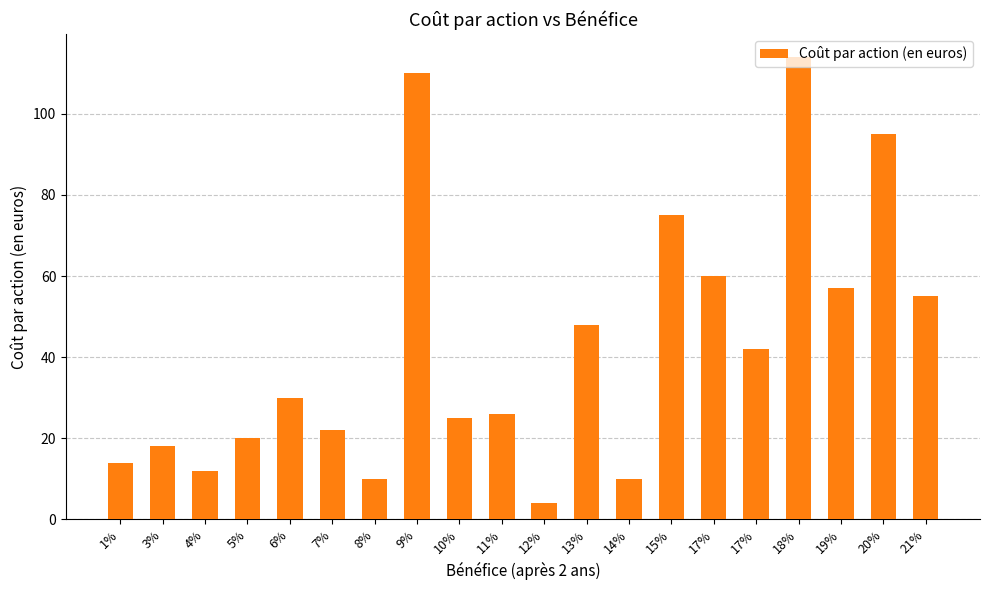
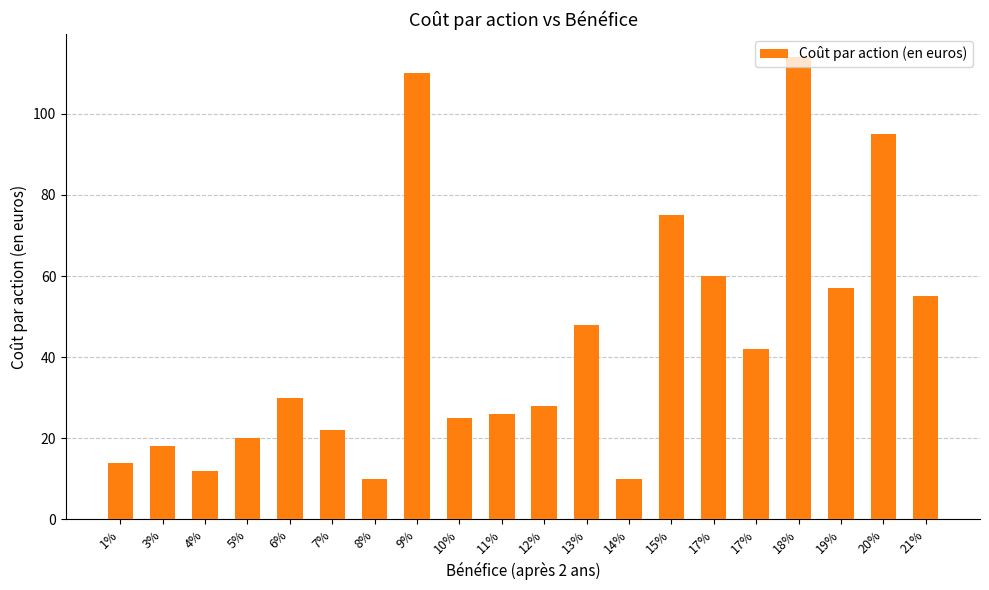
  {
    "1%": 14,
    "3%": 18,
    "4%": 12,
    "5%": 20,
    "6%": 30,
    "7%": 22,
    "8%": 10,
    "9%": 110,
    "10%": 25,
    "11%": 26,
-   "12%": 4,
+   "12%": 28,
    "13%": 48,
    "14%": 10,
    "15%": 75,
    "19%": 57,
    "20%": 95,
    "21%": 55
  }
